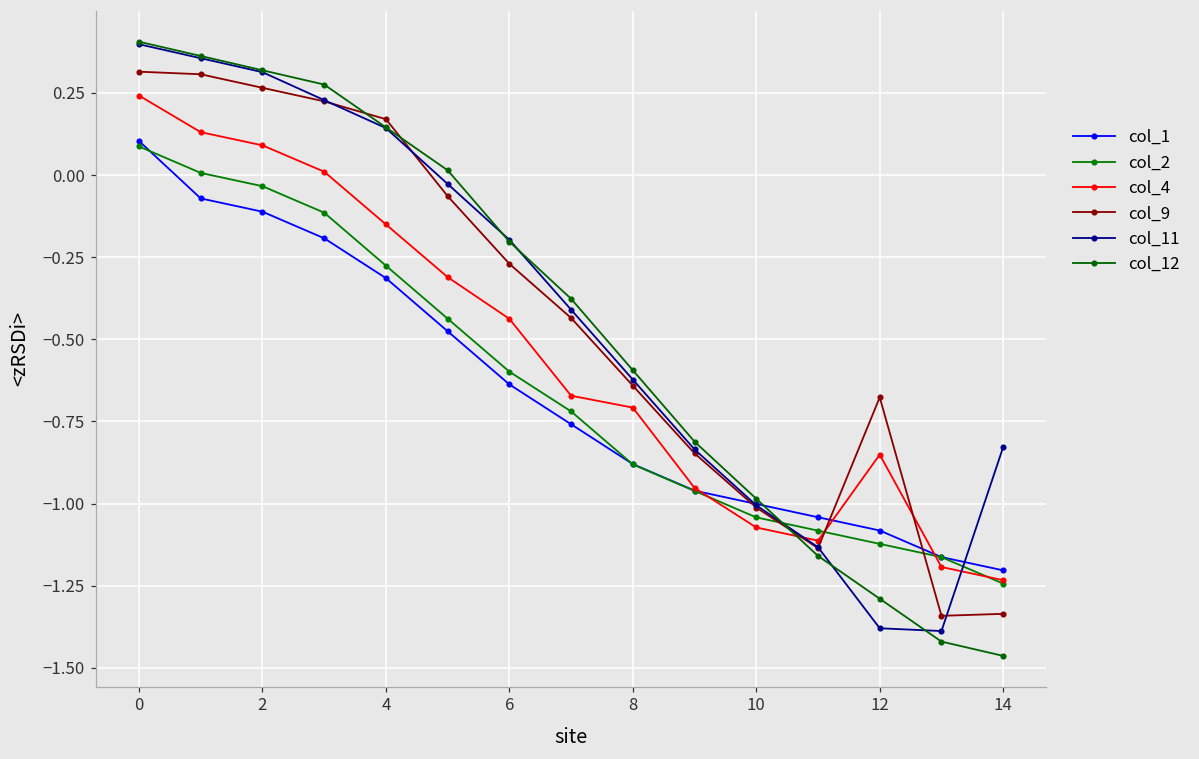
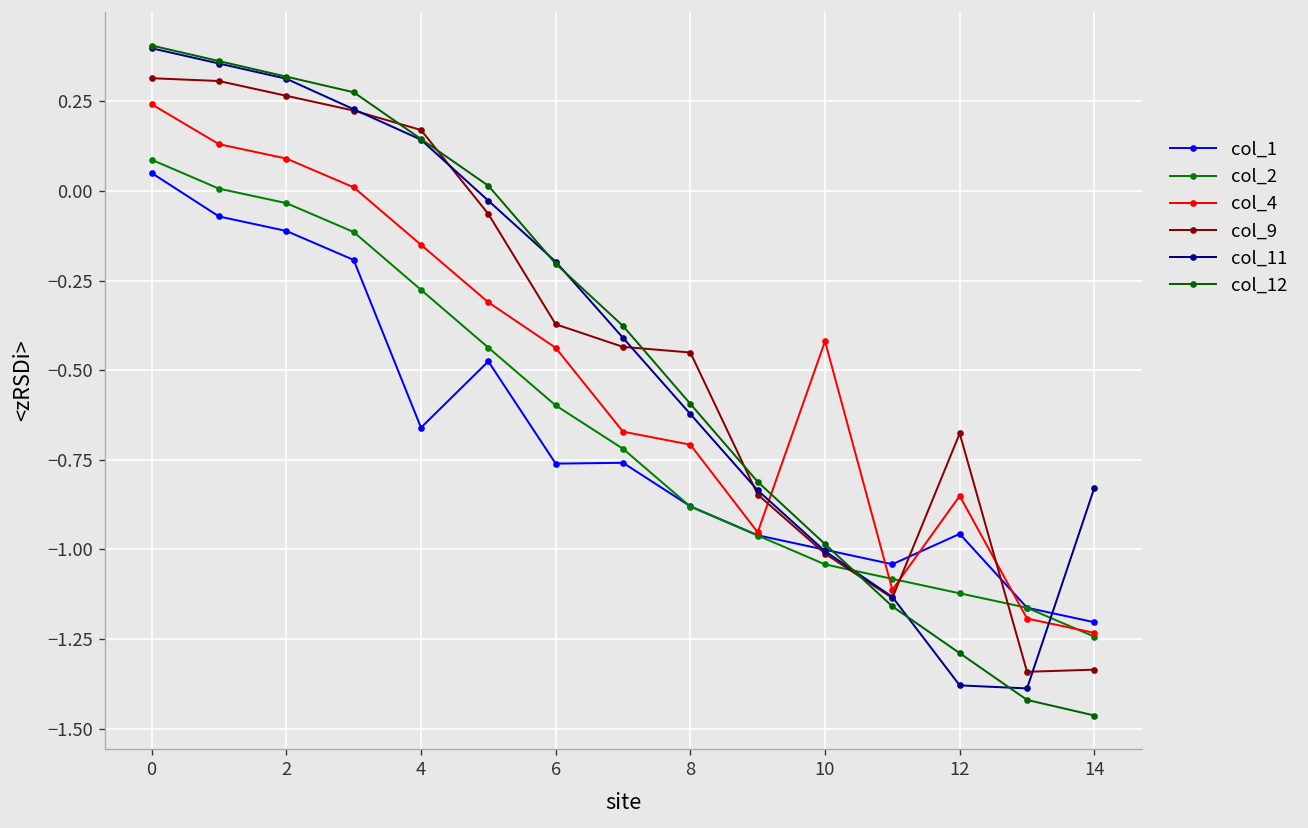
  {
    "col_1": {
-     "0": 0.10,
+     "0": 0.05,
      "2": -0.11,
-     "4": -0.31,
-     "6": -0.64,
-     "12": -1.08,
+     "4": -0.66,
+     "6": -0.76,
+     "12": -0.96,
      "14": -1.20
    },
    "col_4": {
      "0": 0.24,
      "2": 0.09,
      "4": -0.15,
      "6": -0.44,
      "8": -0.71,
-     "10": -1.07,
+     "10": -0.42,
      "12": -0.85,
      "14": -1.23
    },
    "col_9": {
      "0": 0.31,
      "2": 0.27,
      "4": 0.17,
-     "6": -0.27,
-     "8": -0.64,
+     "6": -0.37,
+     "8": -0.45,
      "12": -0.68,
      "14": -1.34
    },
    "col_11": {
      "8": -0.62,
      "12": -1.38,
      "14": -0.83
    }
  }
